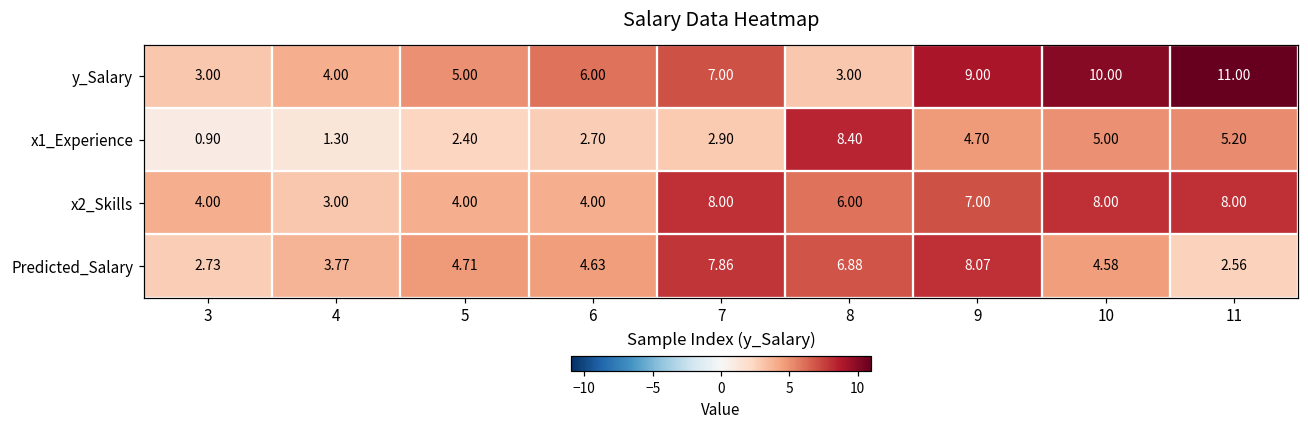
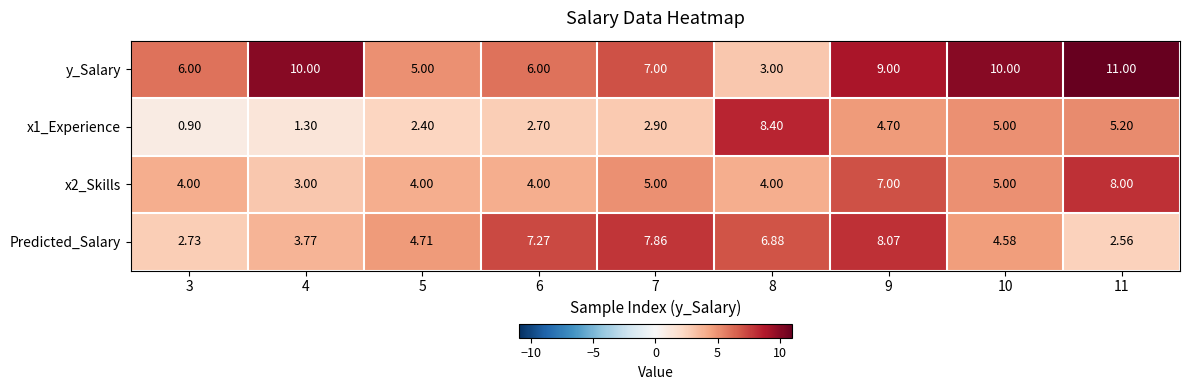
  {
    "y_Salary": {
-     "3": 3.00,
-     "4": 4.00,
+     "3": 6.00,
+     "4": 10.00,
      "5": 5.00,
      "6": 6.00,
      "7": 7.00,
      "8": 3.00,
      "9": 9.00,
      "10": 10.00,
      "11": 11.00
    },
    "x1_Experience": {
      "3": 0.90,
      "4": 1.30,
      "5": 2.40,
      "6": 2.70,
      "7": 2.90,
      "8": 8.40,
      "9": 4.70,
      "10": 5.00,
      "11": 5.20
    },
    "x2_Skills": {
      "3": 4.00,
      "4": 3.00,
      "5": 4.00,
      "6": 4.00,
-     "7": 8.00,
-     "8": 6.00,
+     "7": 5.00,
+     "8": 4.00,
      "9": 7.00,
-     "10": 8.00,
+     "10": 5.00,
      "11": 8.00
    },
    "Predicted_Salary": {
      "3": 2.73,
      "4": 3.77,
      "5": 4.71,
-     "6": 4.63,
+     "6": 7.27,
      "7": 7.86,
      "8": 6.88,
      "9": 8.07,
      "10": 4.58,
      "11": 2.56
    }
  }
